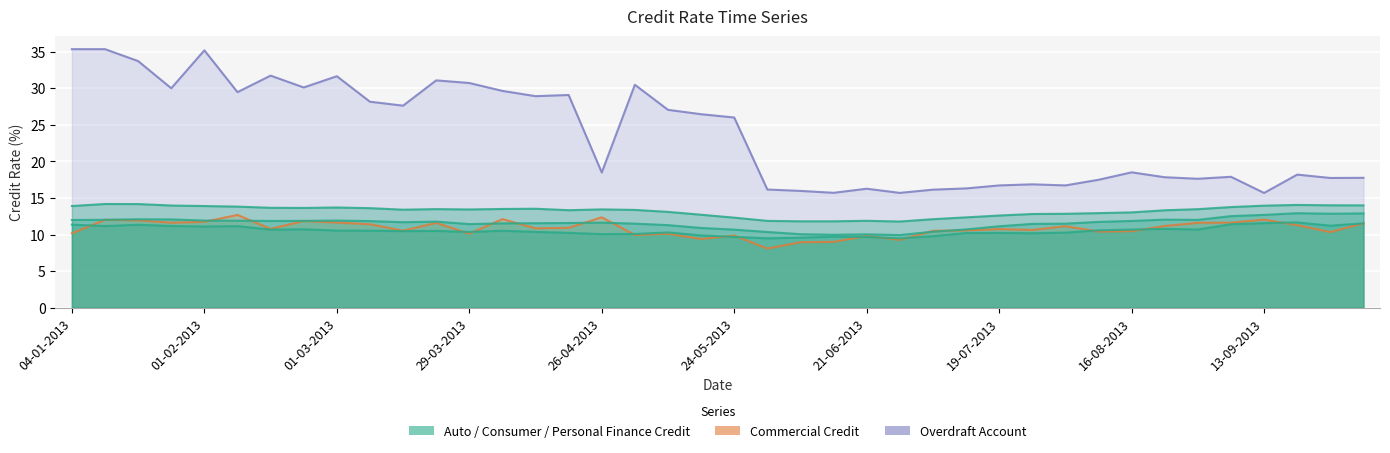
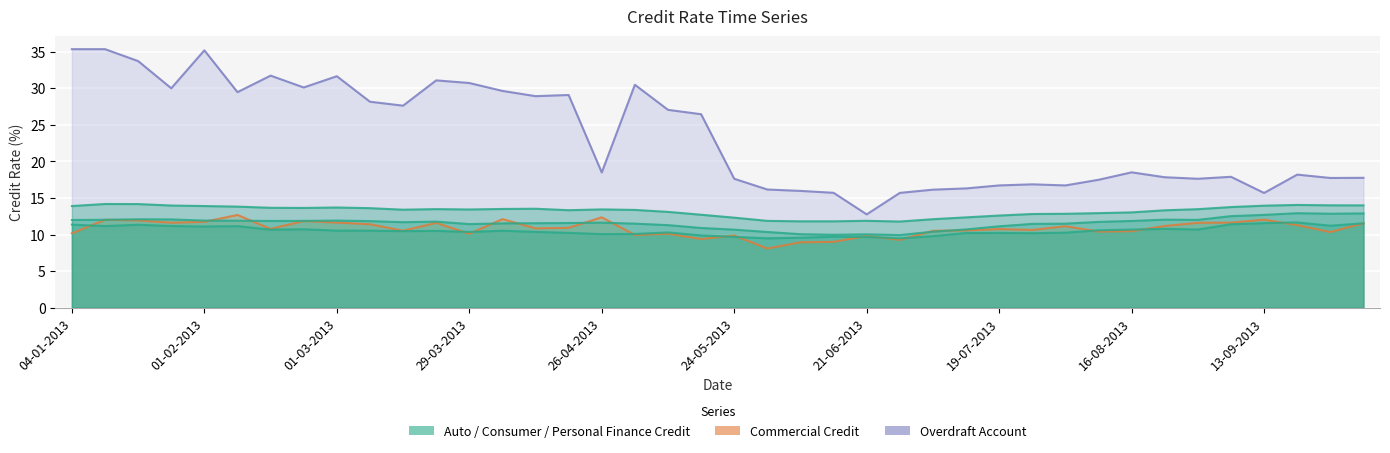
  {
    "Overdraft Account": {
      "04-01-2013": 35,
      "01-02-2013": 35,
      "01-03-2013": 32,
      "29-03-2013": 31,
      "26-04-2013": 18,
-     "24-05-2013": 26,
-     "21-06-2013": 16,
+     "24-05-2013": 18,
+     "21-06-2013": 13,
      "19-07-2013": 17,
      "16-08-2013": 19,
      "13-09-2013": 16
    },
    "Commercial Credit": {
      "04-01-2013": 10,
      "26-04-2013": 12,
      "19-07-2013": 11,
      "13-09-2013": 12
    }
  }
